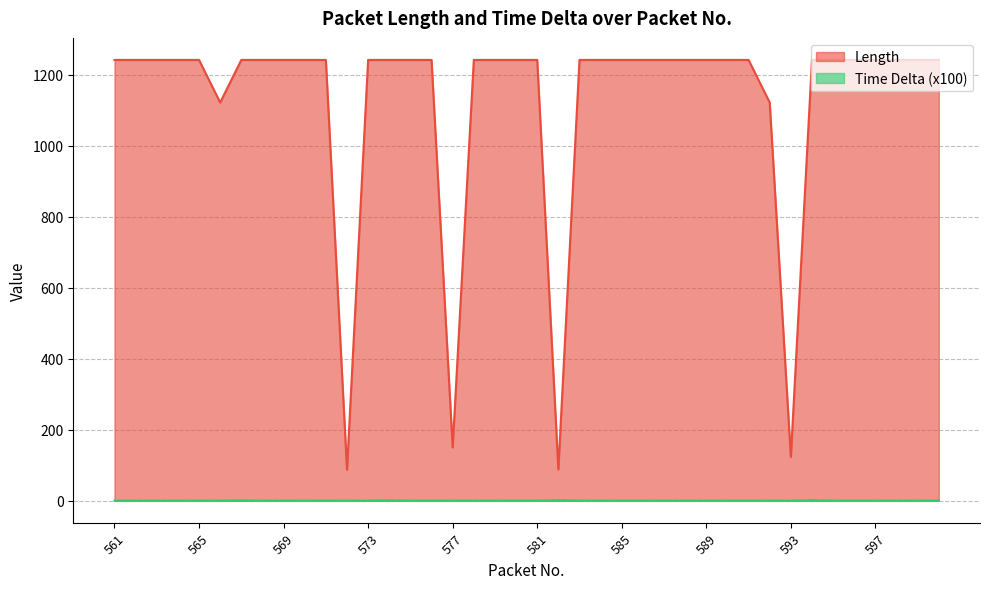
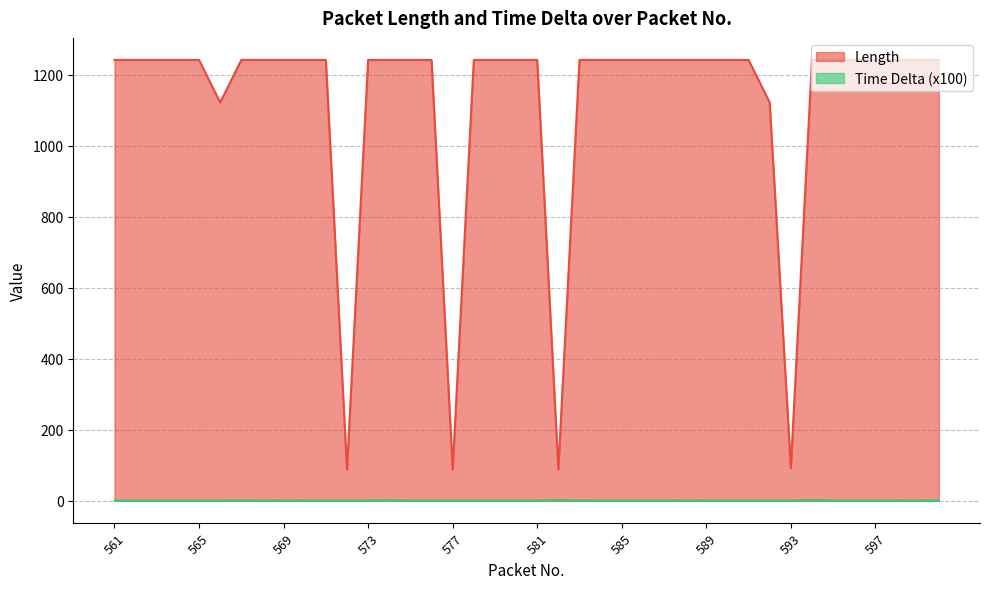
  {
    "Length": {
      "561": 1240,
      "565": 1240,
      "569": 1240,
      "573": 1240,
-     "577": 150,
+     "577": 90,
      "581": 1240,
      "585": 1240,
      "589": 1240,
-     "593": 120
+     "593": 90
    },
    "Time Delta (x100)": {
      "561": 0,
      "565": 0,
      "569": 0,
      "573": 0,
      "577": 0,
      "581": 0,
      "585": 0,
      "589": 0,
      "593": 0,
      "597": 0
    }
  }
